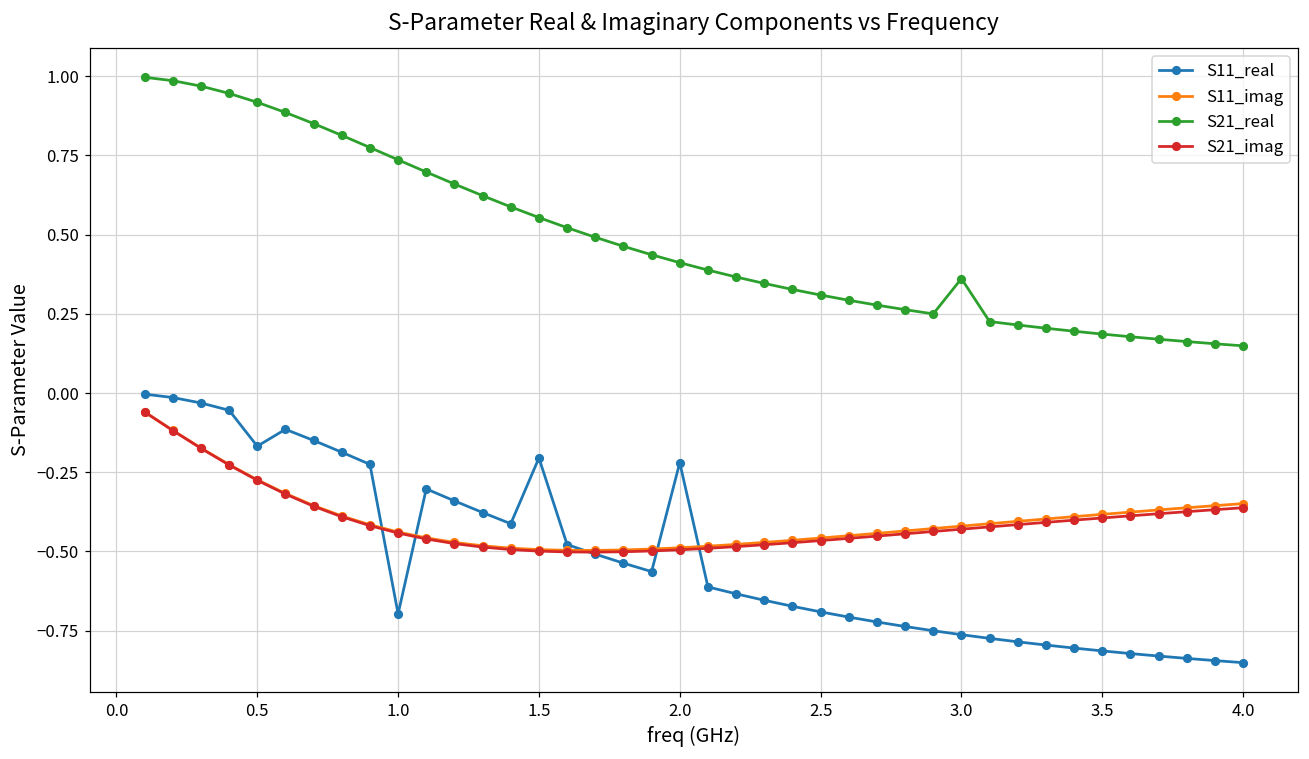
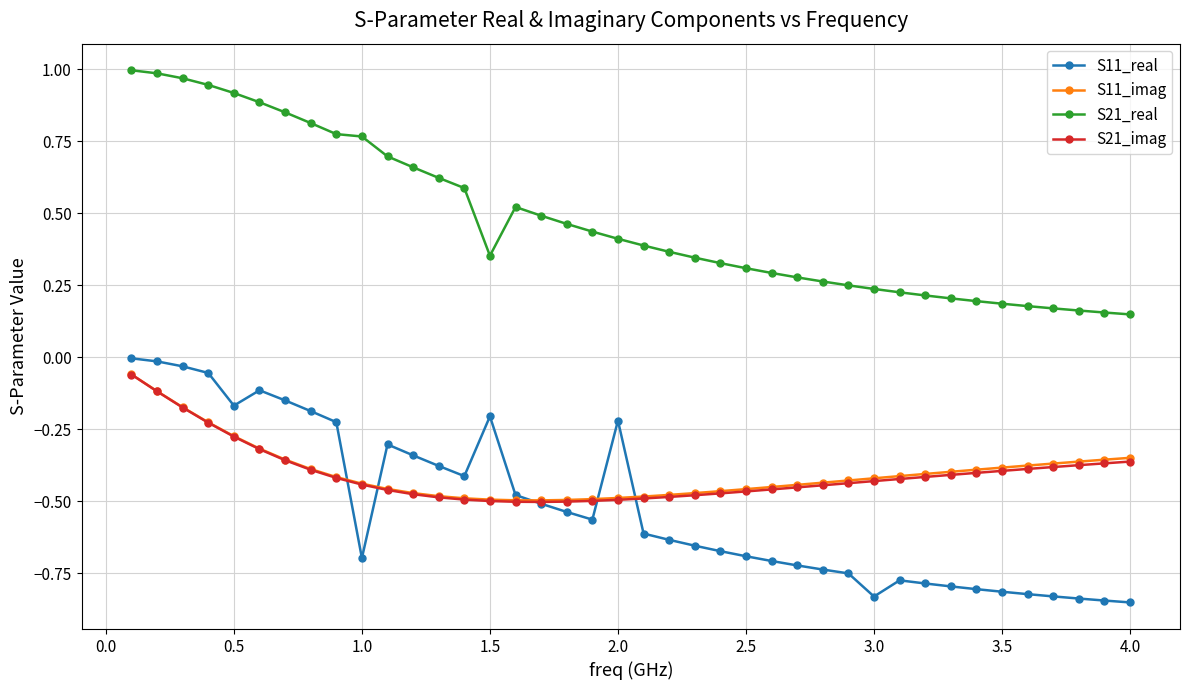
  {
    "S11_real": {
      "0.5": -0.17,
      "1.0": -0.70,
      "1.5": -0.21,
      "2.0": -0.22,
      "2.5": -0.69,
-     "3.0": -0.76,
+     "3.0": -0.83,
      "3.5": -0.81,
      "4.0": -0.85
    },
    "S11_imag": {
      "3.0": -0.42,
      "3.5": -0.38,
      "4.0": -0.35
    },
    "S21_real": {
      "0.5": 0.92,
-     "1.0": 0.74,
-     "1.5": 0.55,
+     "1.0": 0.77,
+     "1.5": 0.35,
      "2.0": 0.41,
      "2.5": 0.31,
-     "3.0": 0.36,
+     "3.0": 0.24,
      "3.5": 0.19,
      "4.0": 0.15
    },
    "S21_imag": {
      "3.0": -0.43,
      "3.5": -0.39,
      "4.0": -0.36
    }
  }
